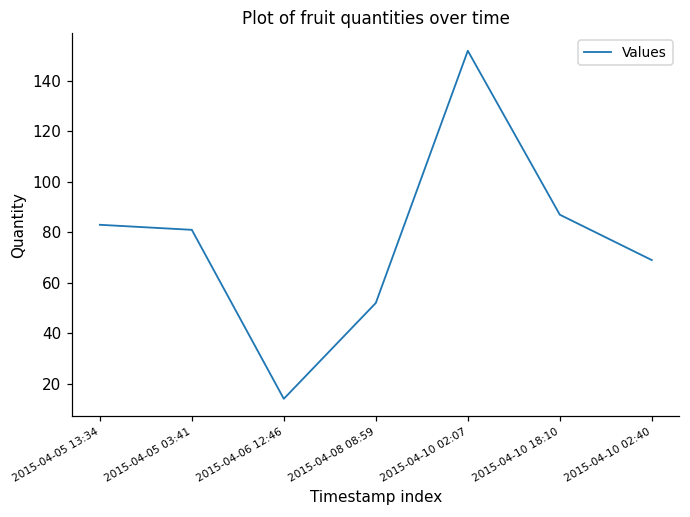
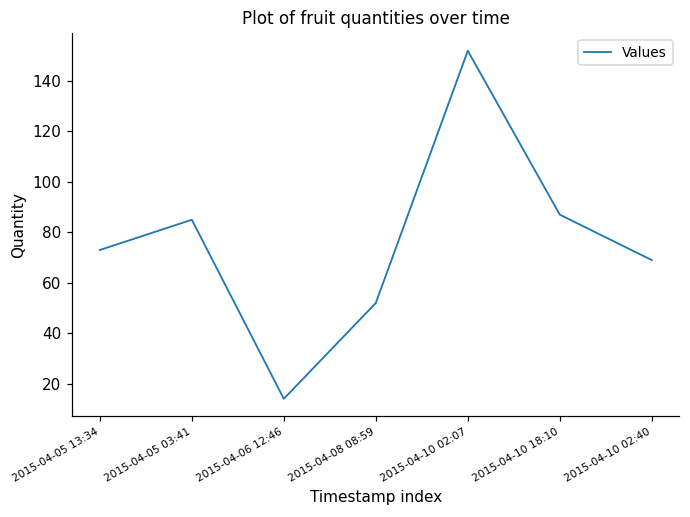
  {
-   "2015-04-05 13:34": 83,
-   "2015-04-05 03:41": 81,
+   "2015-04-05 13:34": 73,
+   "2015-04-05 03:41": 85,
    "2015-04-06 12:46": 14,
    "2015-04-08 08:59": 52,
    "2015-04-10 02:07": 152,
    "2015-04-10 18:10": 87,
    "2015-04-10 02:40": 69
  }
